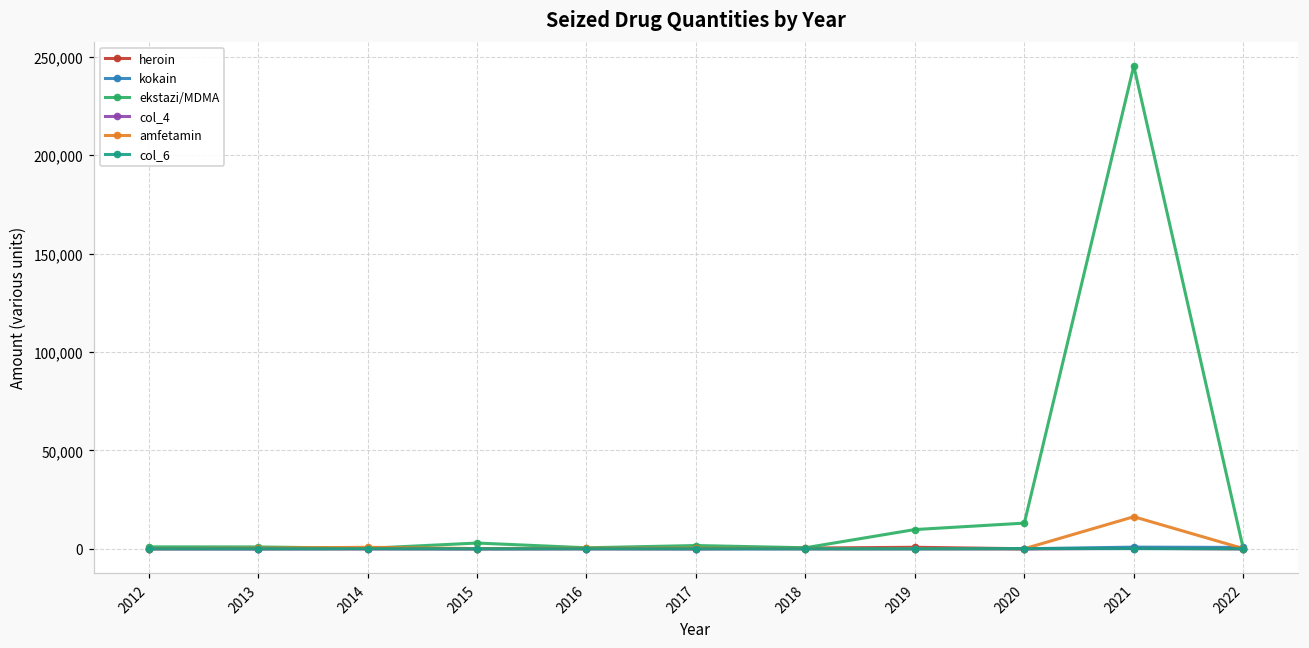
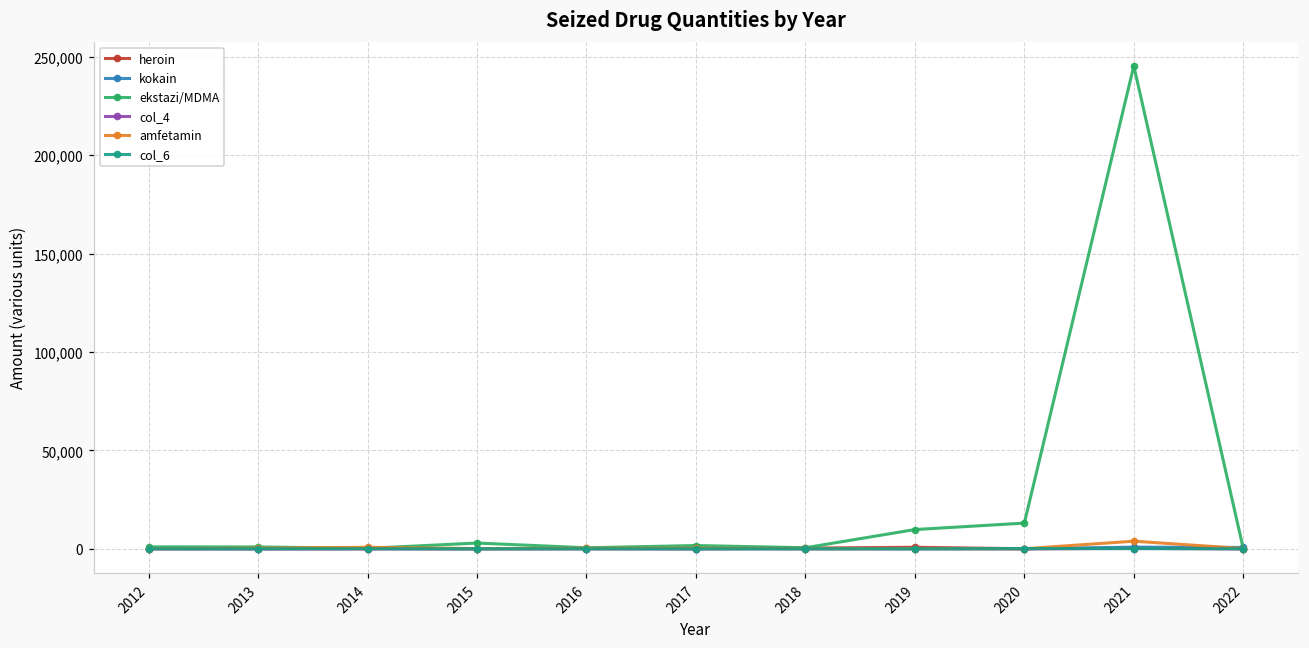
  {
    "amfetamin": {
-     "2021": "16,000"
+     "2021": "4,000"
    }
  }
